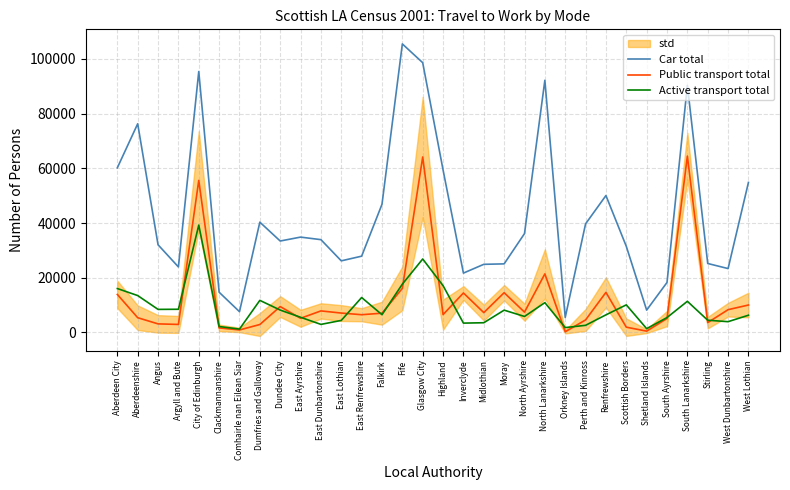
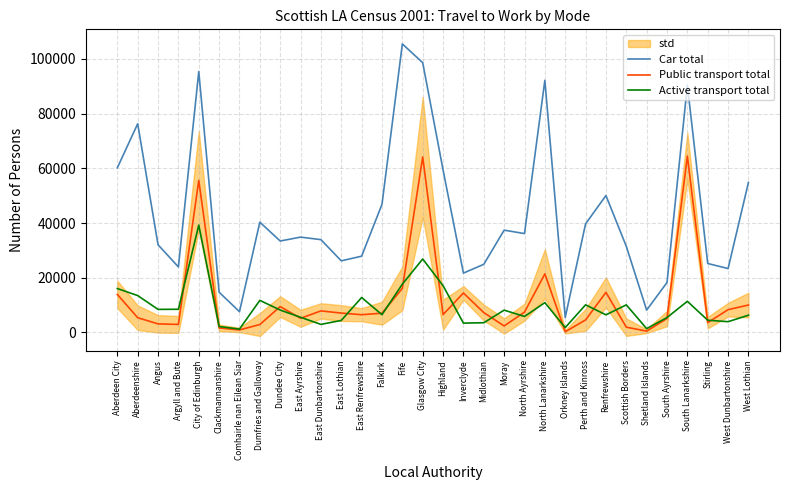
  {
    "Car total": {
      "Aberdeen City": 60000,
      "Aberdeenshire": 76000,
      "Angus": 32000,
      "Argyll and Bute": 24000,
      "City of Edinburgh": 95000,
      "Clackmannanshire": 15000,
      "Comhairle nan Eilean Siar": 8000,
      "Dumfries and Galloway": 40000,
      "Dundee City": 33000,
      "East Ayrshire": 35000,
      "East Dunbartonshire": 34000,
      "East Lothian": 26000,
      "East Renfrewshire": 28000,
      "Falkirk": 47000,
      "Fife": 106000,
      "Glasgow City": 99000,
      "Highland": 59000,
      "Inverclyde": 22000,
      "Midlothian": 25000,
-     "Moray": 25000,
+     "Moray": 37000,
      "North Ayrshire": 36000,
      "North Lanarkshire": 92000,
      "Orkney Islands": 5000,
      "Perth and Kinross": 40000,
      "Renfrewshire": 50000,
      "Scottish Borders": 31000,
      "Shetland Islands": 8000,
      "South Ayrshire": 18000,
      "Stirling": 25000,
      "West Dunbartonshire": 23000,
      "West Lothian": 55000
    },
    "Public transport total": {
      "Aberdeen City": 14000,
      "Aberdeenshire": 5000,
      "Angus": 3000,
      "Argyll and Bute": 3000,
      "City of Edinburgh": 56000,
      "Dumfries and Galloway": 3000,
      "Dundee City": 9000,
      "East Dunbartonshire": 8000,
      "East Lothian": 7000,
      "East Renfrewshire": 6000,
      "Fife": 16000,
      "Glasgow City": 64000,
      "Highland": 6000,
      "Inverclyde": 14000,
      "Midlothian": 7000,
-     "Moray": 15000,
+     "Moray": 2000,
      "North Ayrshire": 7000,
      "North Lanarkshire": 21000,
      "Perth and Kinross": 5000,
      "Renfrewshire": 15000,
      "Scottish Borders": 2000,
      "South Lanarkshire": 64000,
      "West Dunbartonshire": 8000,
      "West Lothian": 10000
    },
    "Active transport total": {
      "Aberdeen City": 16000,
      "Aberdeenshire": 13000,
      "Angus": 8000,
      "Argyll and Bute": 8000,
      "City of Edinburgh": 39000,
      "Dumfries and Galloway": 12000,
      "Dundee City": 8000,
      "East Dunbartonshire": 3000,
      "East Lothian": 4000,
      "East Renfrewshire": 13000,
      "Fife": 18000,
      "Glasgow City": 27000,
      "Highland": 17000,
      "Inverclyde": 3000,
      "Midlothian": 4000,
      "Moray": 8000,
      "North Ayrshire": 6000,
      "North Lanarkshire": 11000,
-     "Perth and Kinross": 3000,
+     "Perth and Kinross": 10000,
      "Renfrewshire": 6000,
      "Scottish Borders": 10000,
      "South Lanarkshire": 11000,
      "West Dunbartonshire": 4000,
      "West Lothian": 6000
    }
  }
